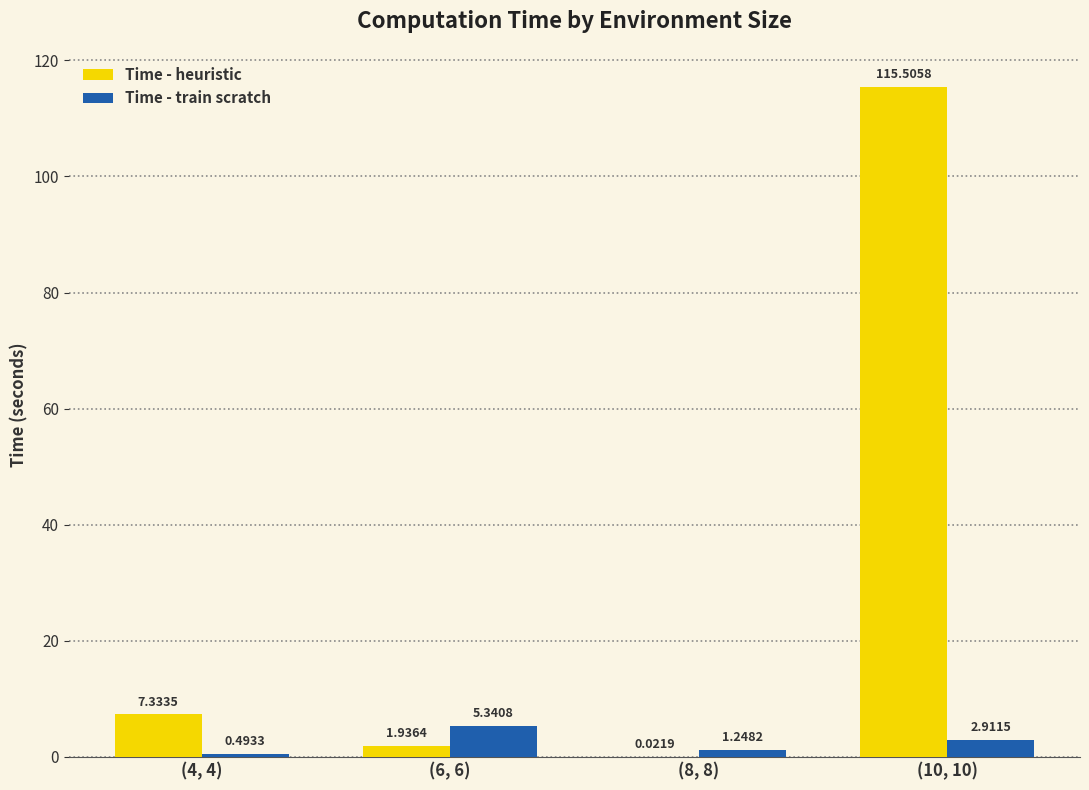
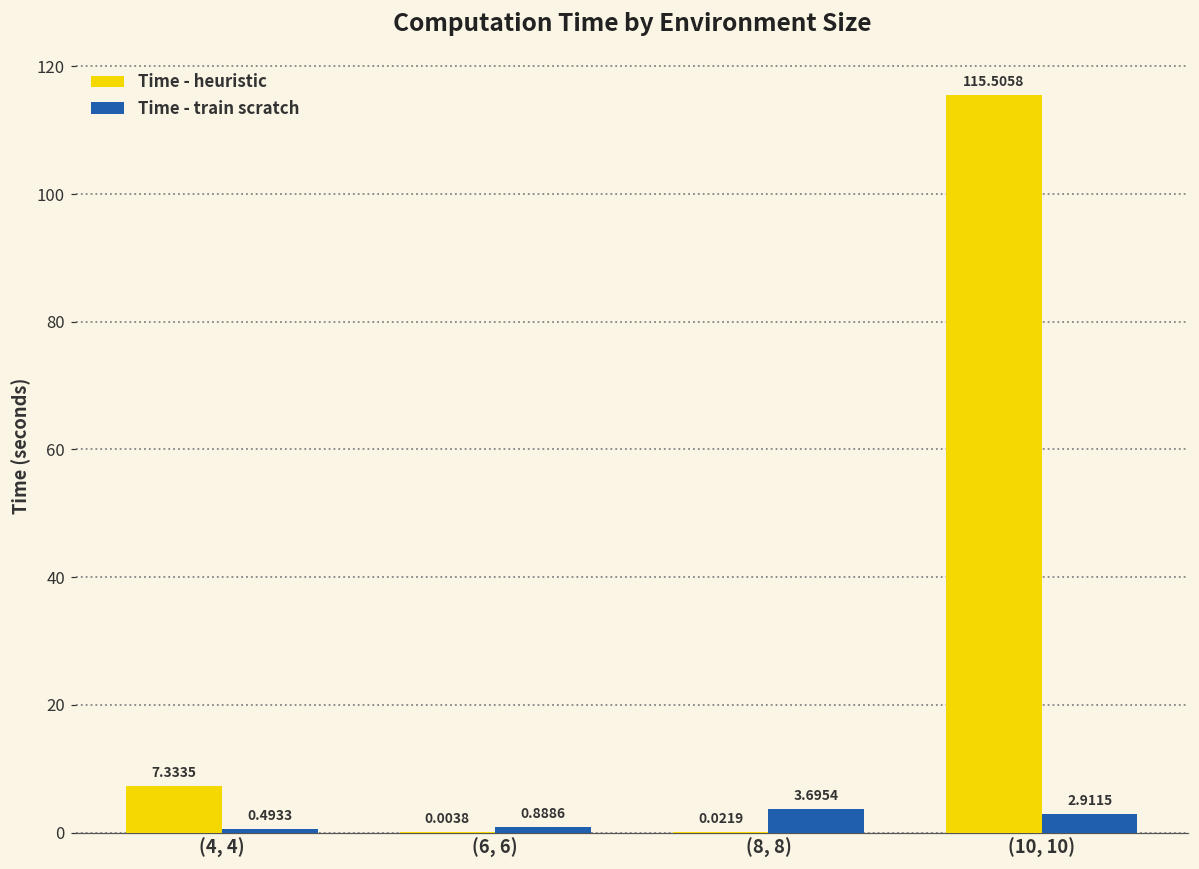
  {
    "Time - heuristic": {
      "(4, 4)": 7.3335,
-     "(6, 6)": 1.9364,
+     "(6, 6)": 0.0038,
      "(8, 8)": 0.0219,
      "(10, 10)": 115.5058
    },
    "Time - train scratch": {
      "(4, 4)": 0.4933,
-     "(6, 6)": 5.3408,
-     "(8, 8)": 1.2482,
+     "(6, 6)": 0.8886,
+     "(8, 8)": 3.6954,
      "(10, 10)": 2.9115
    }
  }
